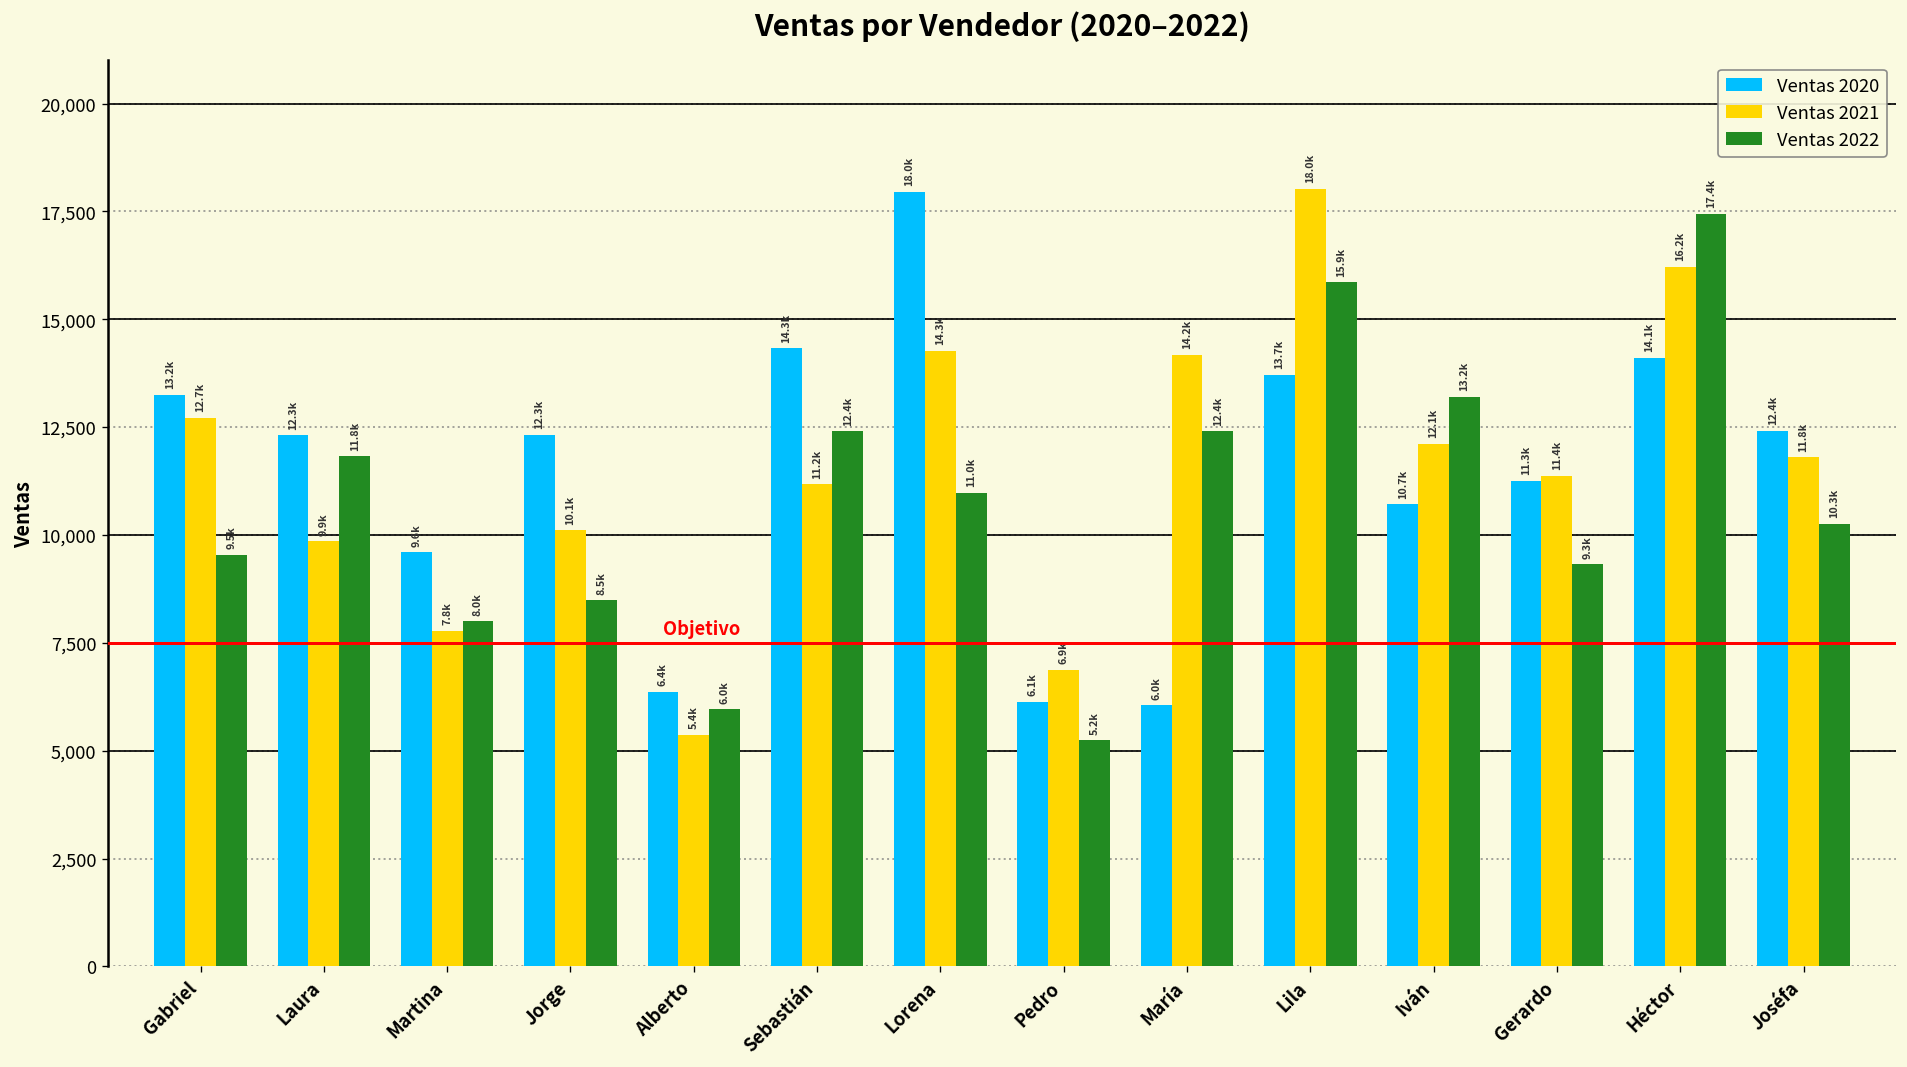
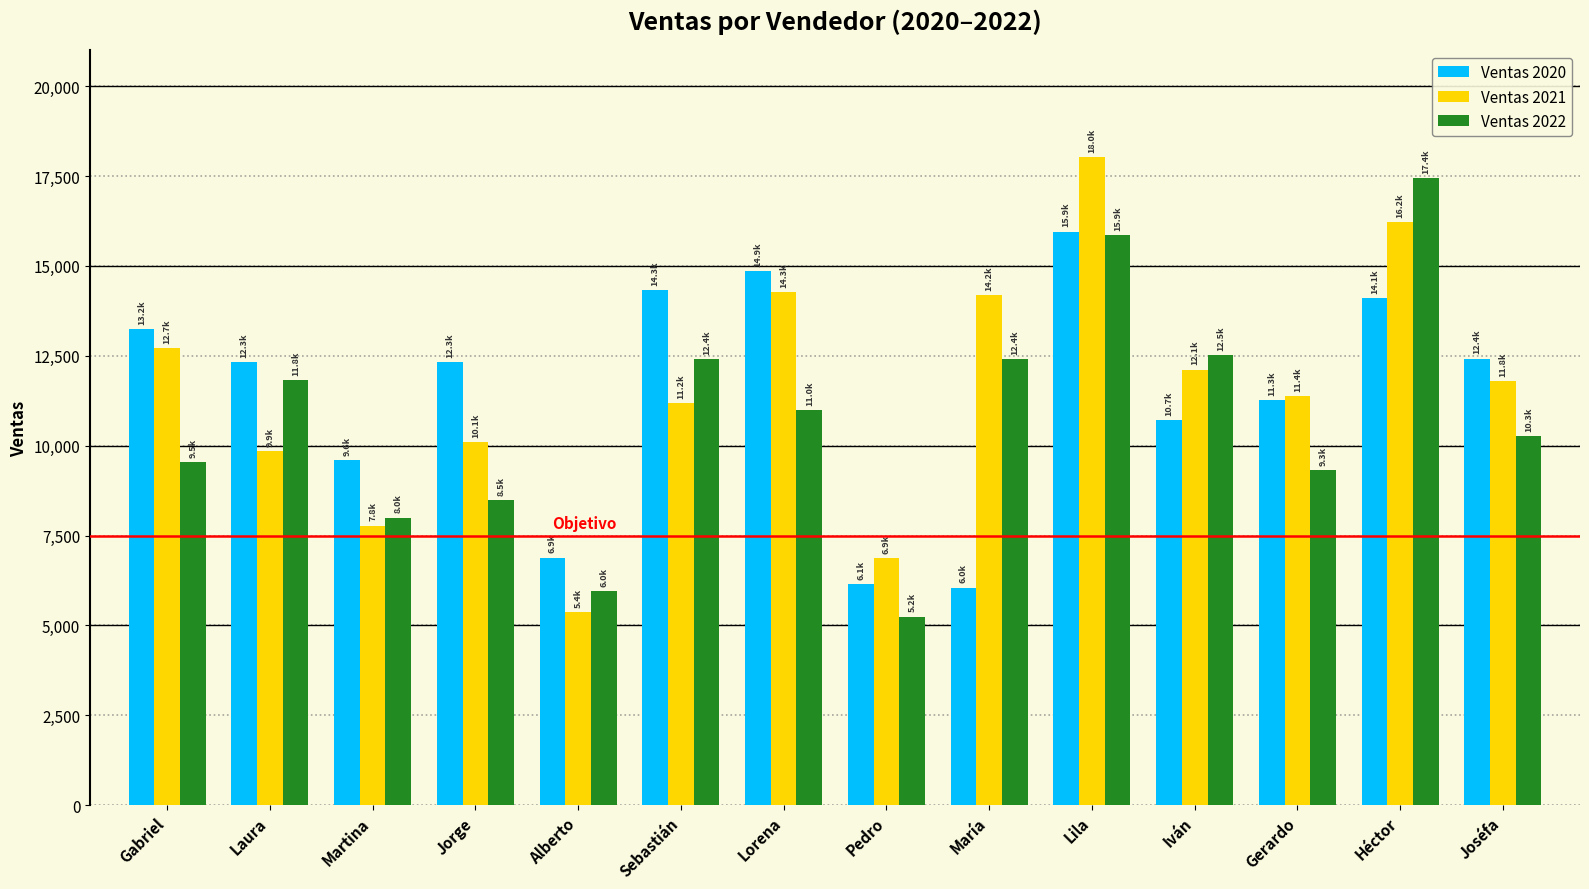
  {
    "Ventas 2020": {
      "Gabriel": "13.2k",
      "Laura": "12.3k",
      "Martina": "9.6k",
      "Jorge": "12.3k",
-     "Alberto": "6.4k",
+     "Alberto": "6.9k",
      "Sebastián": "14.3k",
-     "Lorena": "18.0k",
+     "Lorena": "14.9k",
      "Pedro": "6.1k",
      "María": "6.0k",
-     "Lila": "13.7k",
+     "Lila": "15.9k",
      "Iván": "10.7k",
      "Gerardo": "11.3k",
      "Héctor": "14.1k",
      "Joséfa": "12.4k"
    },
    "Ventas 2021": {
      "Gabriel": "12.7k",
      "Laura": "9.9k",
      "Martina": "7.8k",
      "Jorge": "10.1k",
      "Alberto": "5.4k",
      "Sebastián": "11.2k",
      "Lorena": "14.3k",
      "Pedro": "6.9k",
      "María": "14.2k",
      "Lila": "18.0k",
      "Iván": "12.1k",
      "Gerardo": "11.4k",
      "Héctor": "16.2k",
      "Joséfa": "11.8k"
    },
    "Ventas 2022": {
      "Gabriel": "9.5k",
      "Laura": "11.8k",
      "Martina": "8.0k",
      "Jorge": "8.5k",
      "Alberto": "6.0k",
      "Sebastián": "12.4k",
      "Lorena": "11.0k",
      "Pedro": "5.2k",
      "María": "12.4k",
      "Lila": "15.9k",
-     "Iván": "13.2k",
+     "Iván": "12.5k",
      "Gerardo": "9.3k",
      "Héctor": "17.4k",
      "Joséfa": "10.3k"
    }
  }
